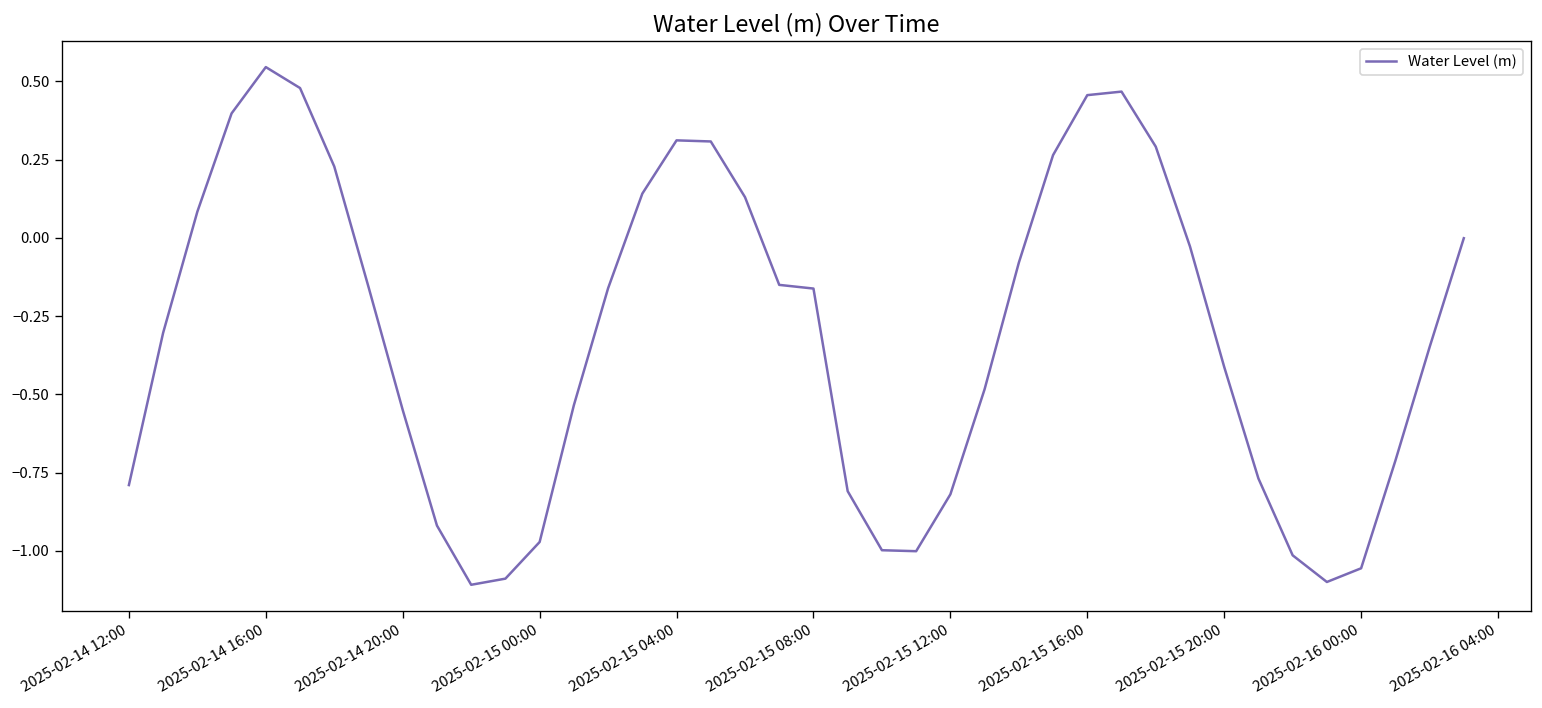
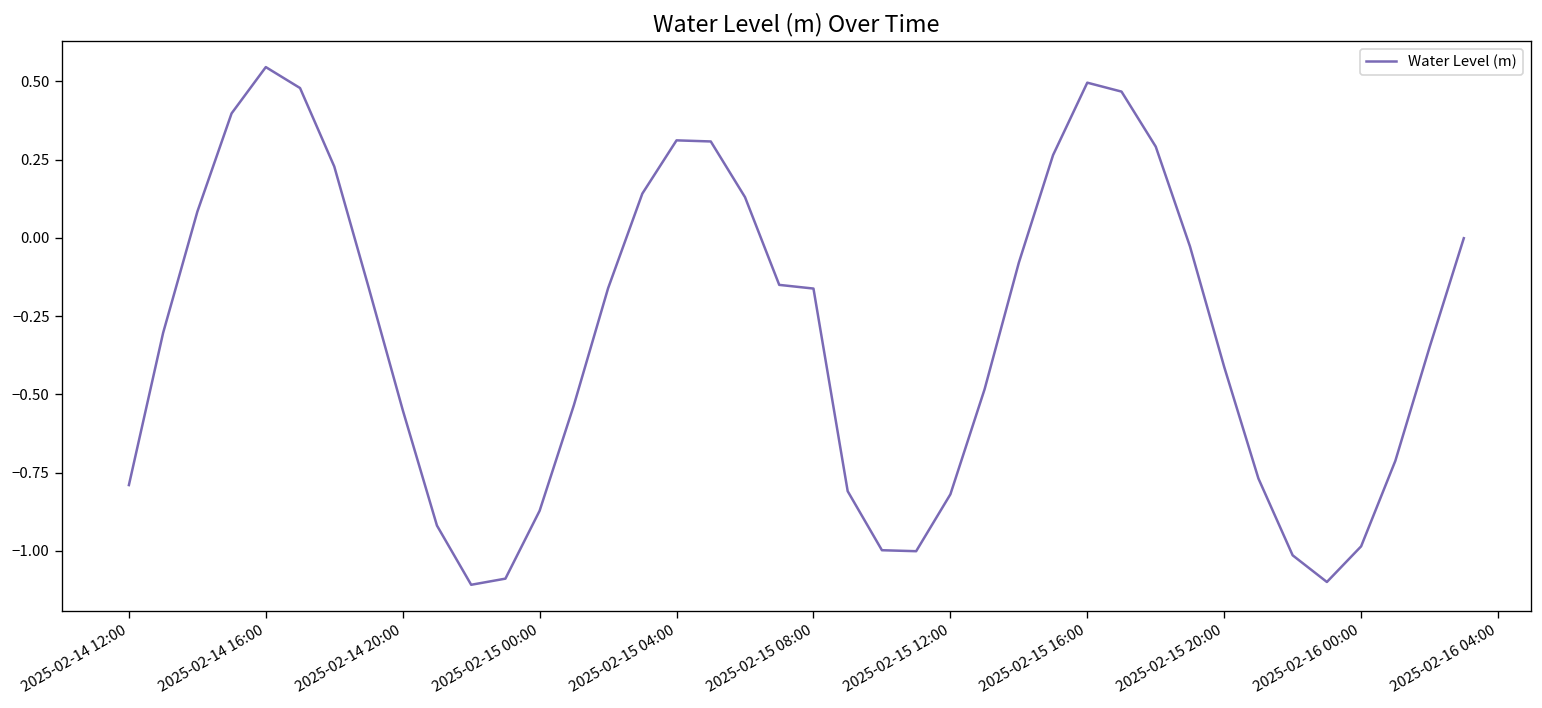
  {
    "2025-02-14 12:00": -0.79,
    "2025-02-14 16:00": 0.55,
    "2025-02-14 20:00": -0.55,
-   "2025-02-15 00:00": -0.97,
+   "2025-02-15 00:00": -0.87,
    "2025-02-15 04:00": 0.31,
    "2025-02-15 08:00": -0.16,
    "2025-02-15 12:00": -0.82,
-   "2025-02-15 16:00": 0.46,
+   "2025-02-15 16:00": 0.50,
    "2025-02-15 20:00": -0.41,
-   "2025-02-16 00:00": -1.06
+   "2025-02-16 00:00": -0.99
  }
